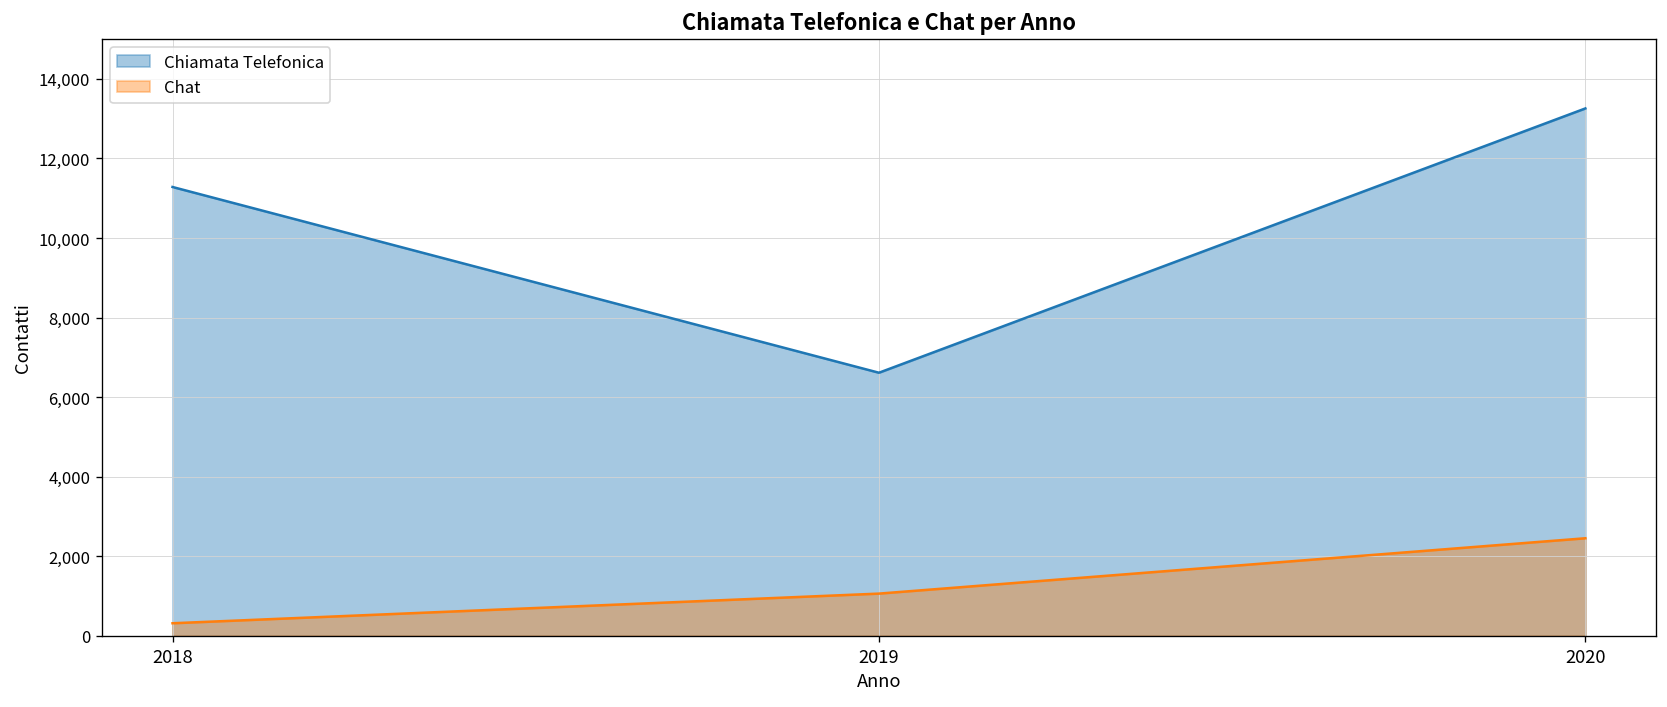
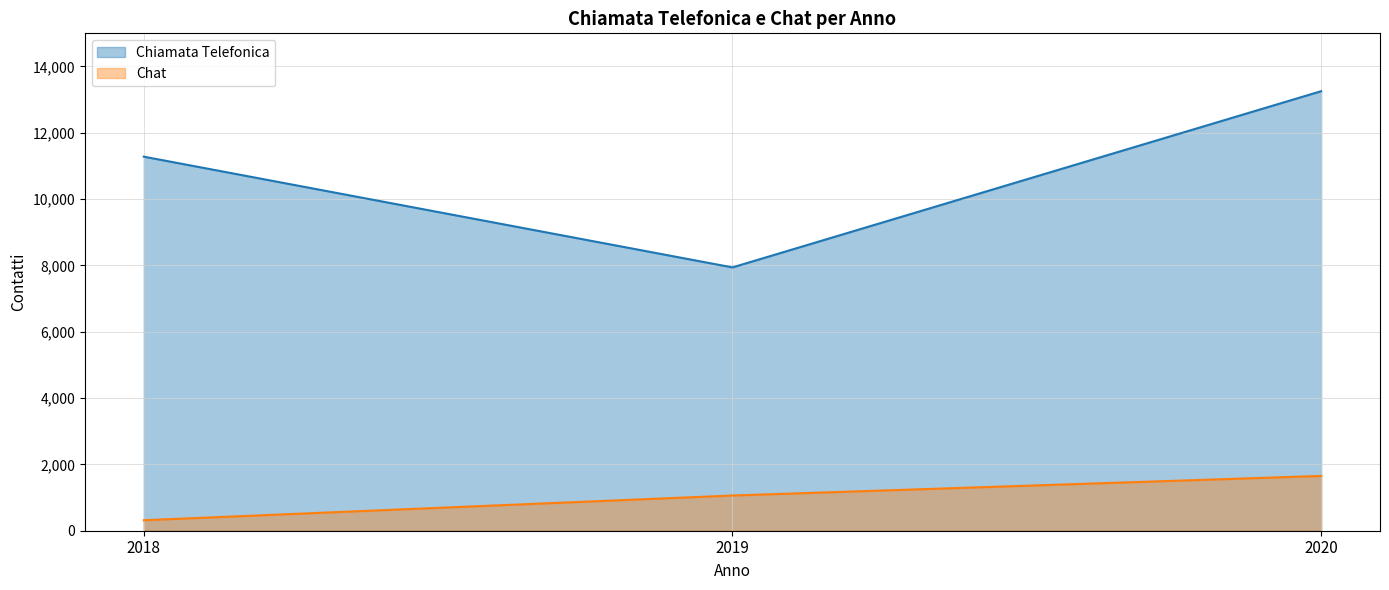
  {
    "Chiamata Telefonica": {
      "2018": "11,300",
-     "2019": "6,600",
+     "2019": "7,900",
      "2020": "13,300"
    },
    "Chat": {
      "2018": "300",
      "2019": "1,100",
-     "2020": "2,500"
+     "2020": "1,700"
    }
  }
